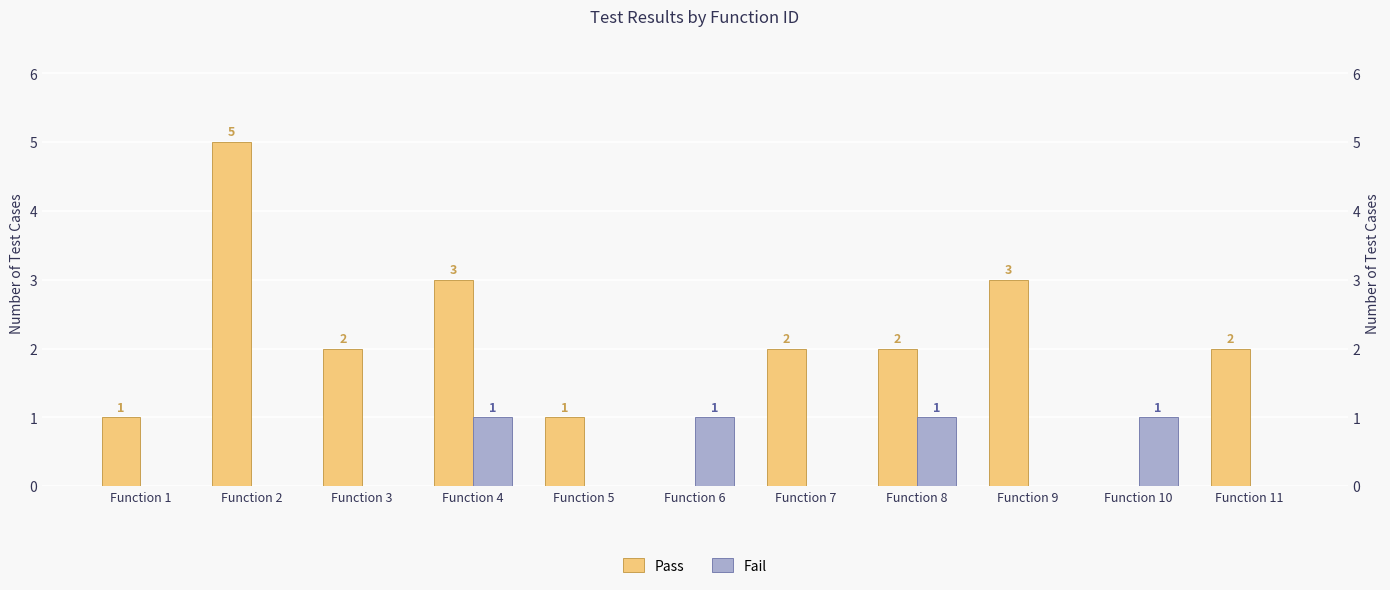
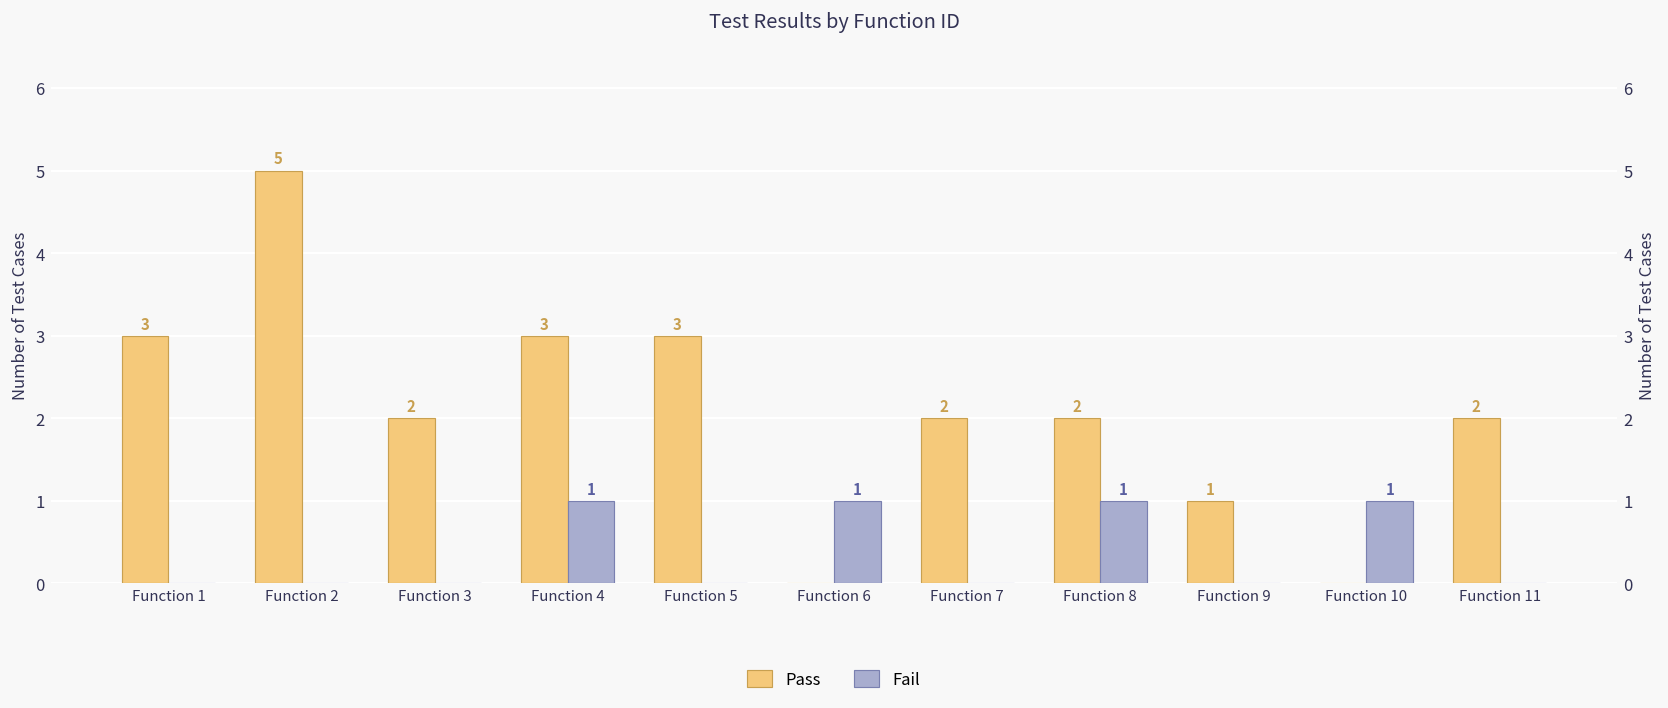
  {
    "Pass": {
-     "Function 1": 1,
+     "Function 1": 3,
      "Function 2": 5,
      "Function 3": 2,
      "Function 4": 3,
-     "Function 5": 1,
+     "Function 5": 3,
      "Function 7": 2,
      "Function 8": 2,
-     "Function 9": 3,
+     "Function 9": 1,
      "Function 11": 2
    },
    "Fail": {
      "Function 4": 1,
      "Function 6": 1,
      "Function 8": 1,
      "Function 10": 1
    }
  }
